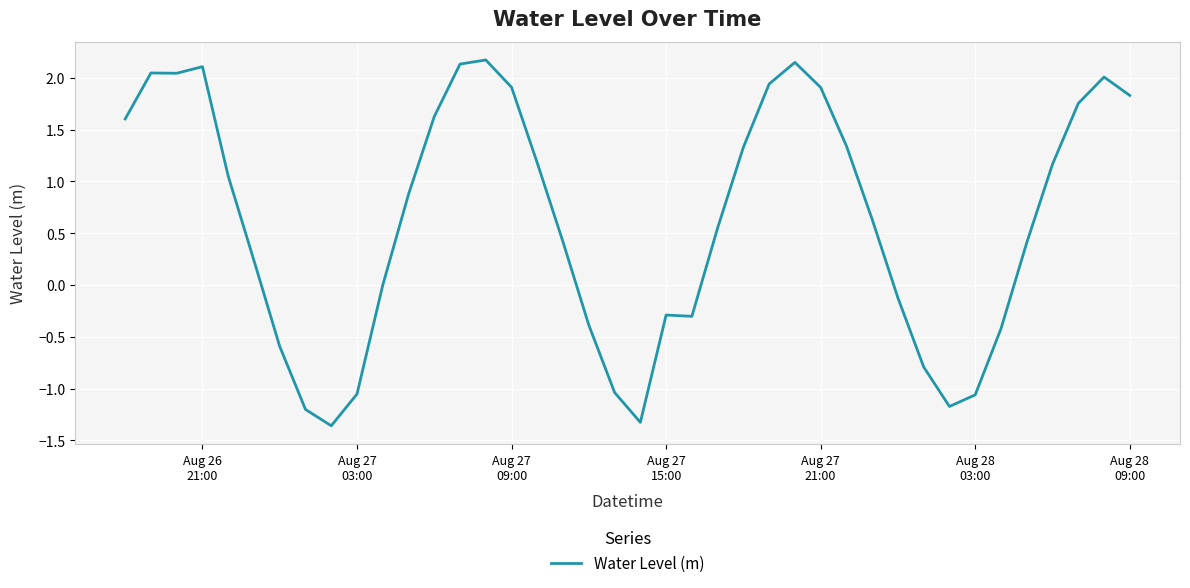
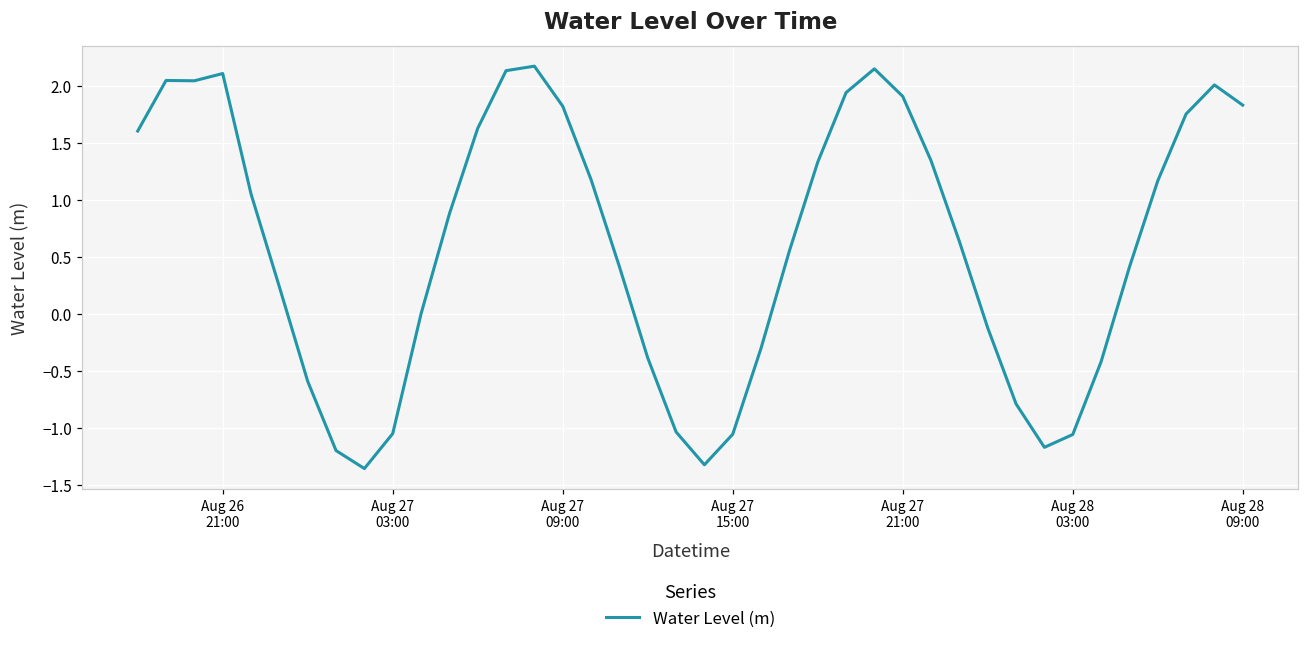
  {
    "Aug 26 21:00": 2.11,
    "Aug 27 03:00": -1.05,
-   "Aug 27 09:00": 1.91,
-   "Aug 27 15:00": -0.29,
+   "Aug 27 09:00": 1.82,
+   "Aug 27 15:00": -1.06,
    "Aug 27 21:00": 1.91,
    "Aug 28 03:00": -1.06,
    "Aug 28 09:00": 1.83
  }
